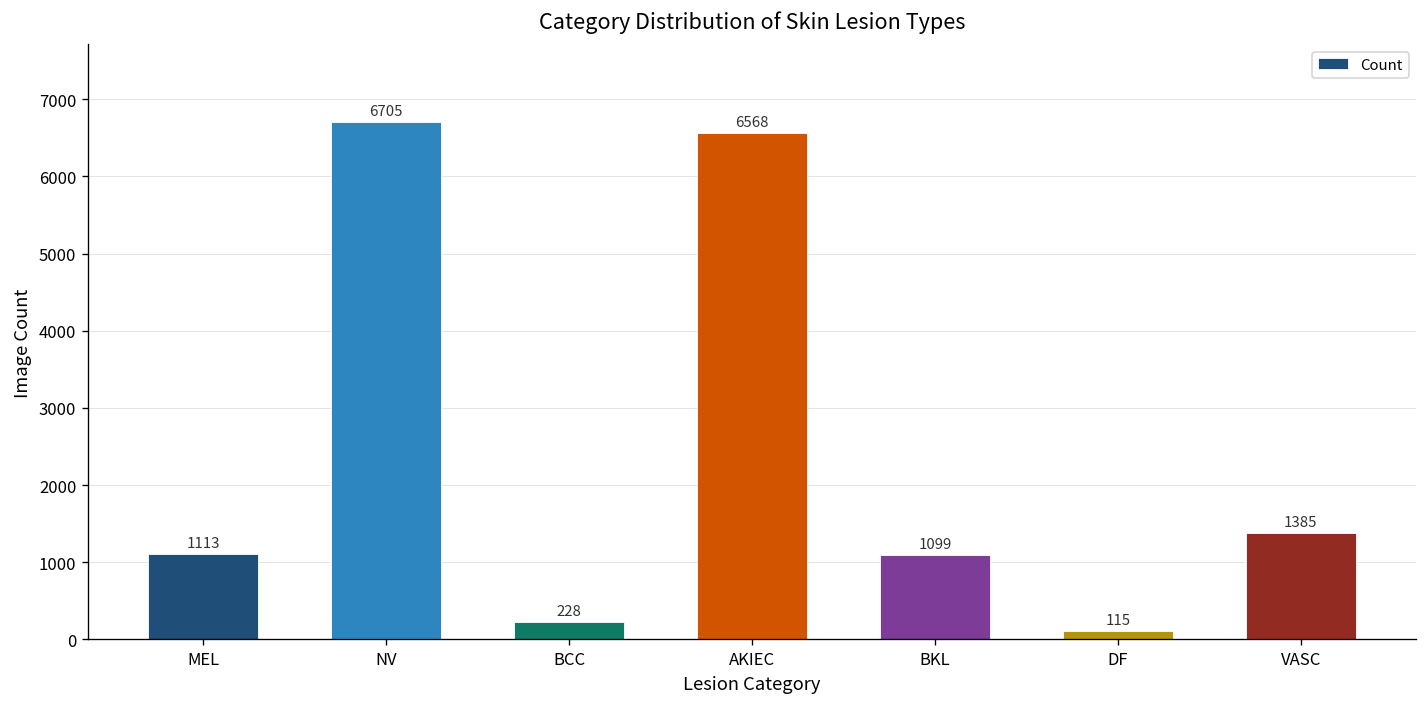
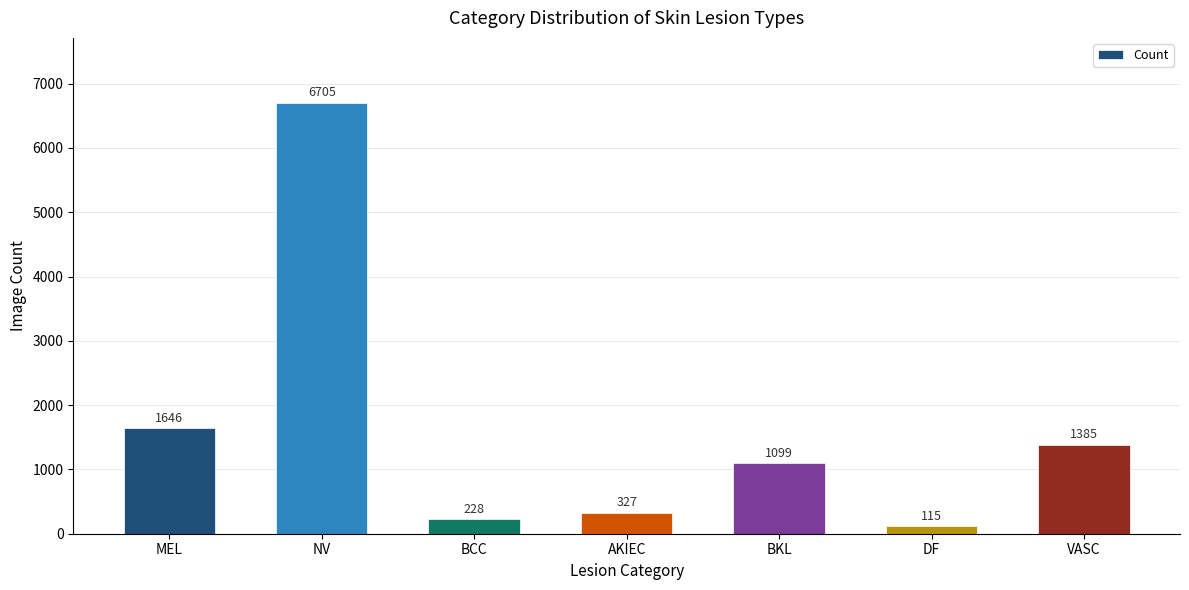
  {
-   "MEL": 1113,
+   "MEL": 1646,
    "NV": 6705,
    "BCC": 228,
-   "AKIEC": 6568,
+   "AKIEC": 327,
    "BKL": 1099,
    "DF": 115,
    "VASC": 1385
  }
